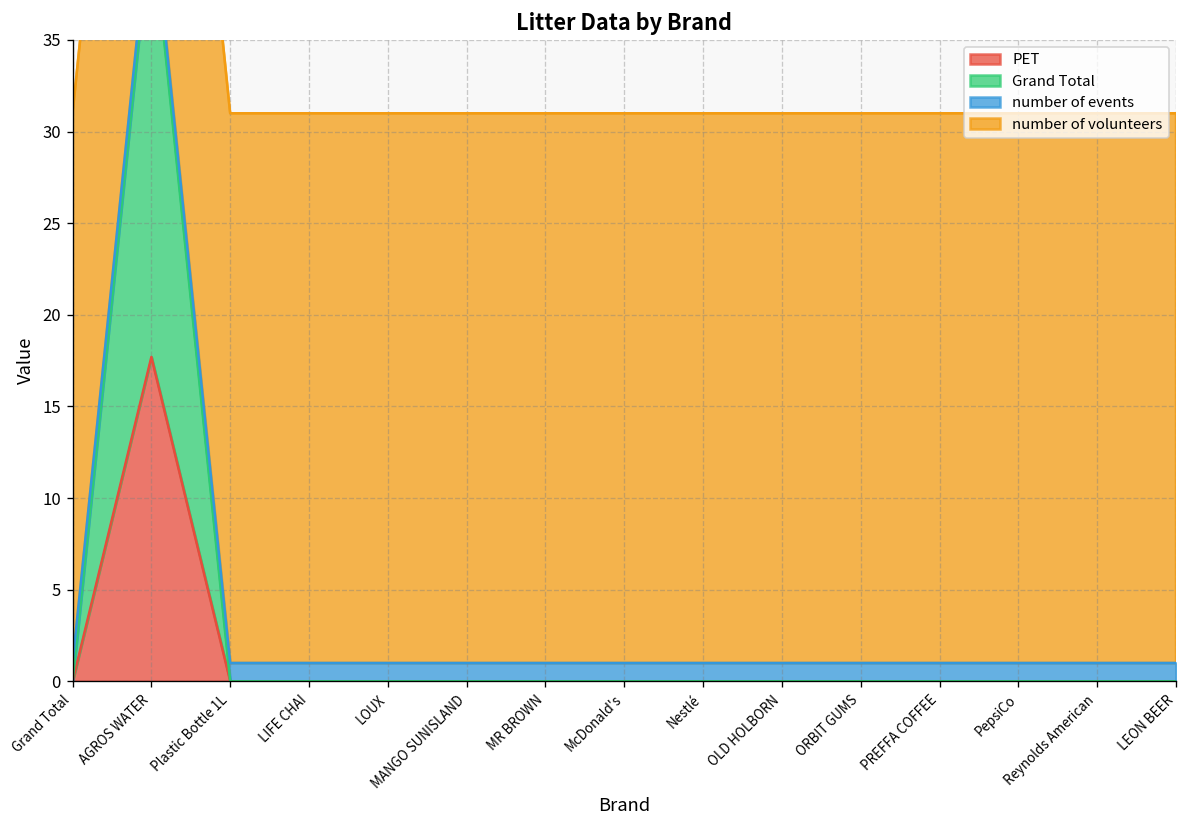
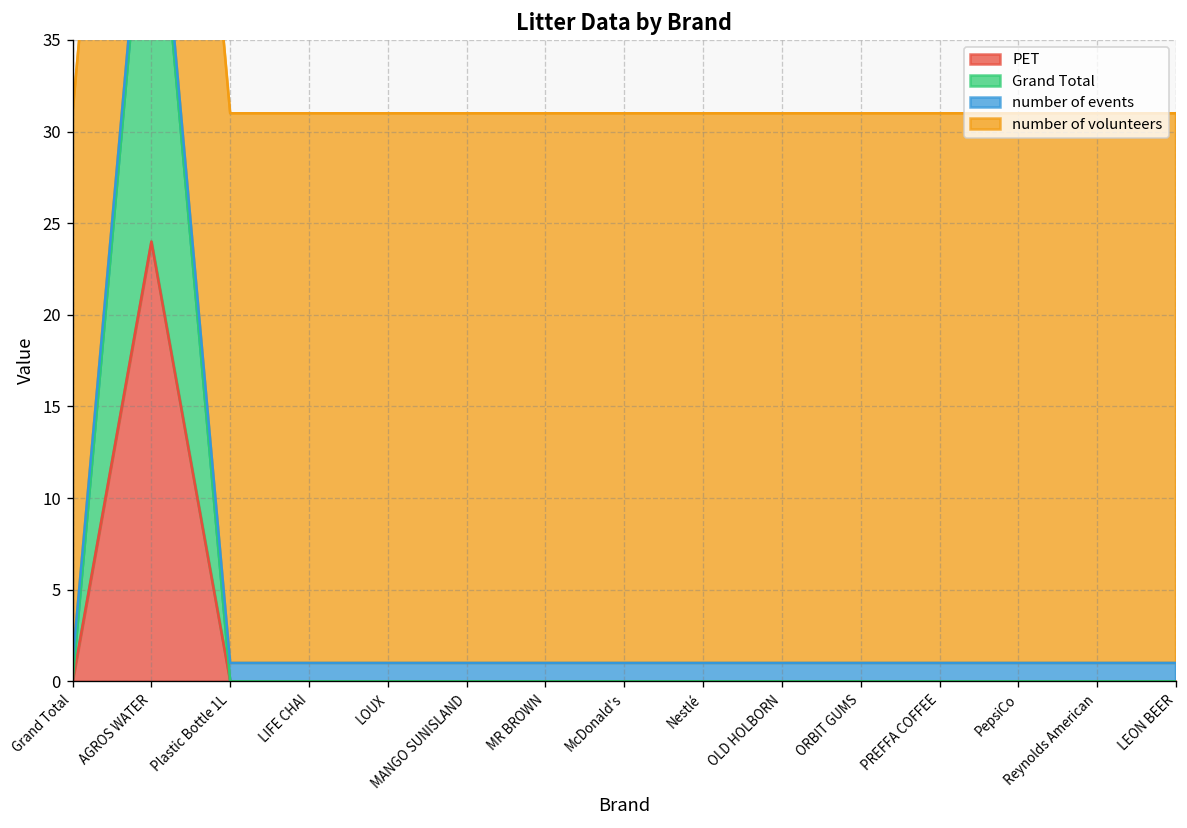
  {
    "PET": {
-     "AGROS WATER": 17.7
+     "AGROS WATER": 24.0
    },
    "number of events": {
      "Grand Total": 1.0,
      "Plastic Bottle 1L": 1.0,
      "LIFE CHAI": 1.0,
      "LOUX": 1.0,
      "MANGO SUNISLAND": 1.0,
      "MR BROWN": 1.0,
      "McDonald's": 1.0,
      "Nestlé": 1.0,
      "OLD HOLBORN": 1.0,
      "ORBIT GUMS": 1.0,
      "PREFFA COFFEE": 1.0,
      "PepsiCo": 1.0,
      "Reynolds American": 1.0,
      "LEON BEER": 1.0
    },
    "number of volunteers": {
      "Grand Total": 30.0,
      "Plastic Bottle 1L": 30.0,
      "LIFE CHAI": 30.0,
      "LOUX": 30.0,
      "MANGO SUNISLAND": 30.0,
      "MR BROWN": 30.0,
      "McDonald's": 30.0,
      "Nestlé": 30.0,
      "OLD HOLBORN": 30.0,
      "ORBIT GUMS": 30.0,
      "PREFFA COFFEE": 30.0,
      "LEON BEER": 30.0
    }
  }
